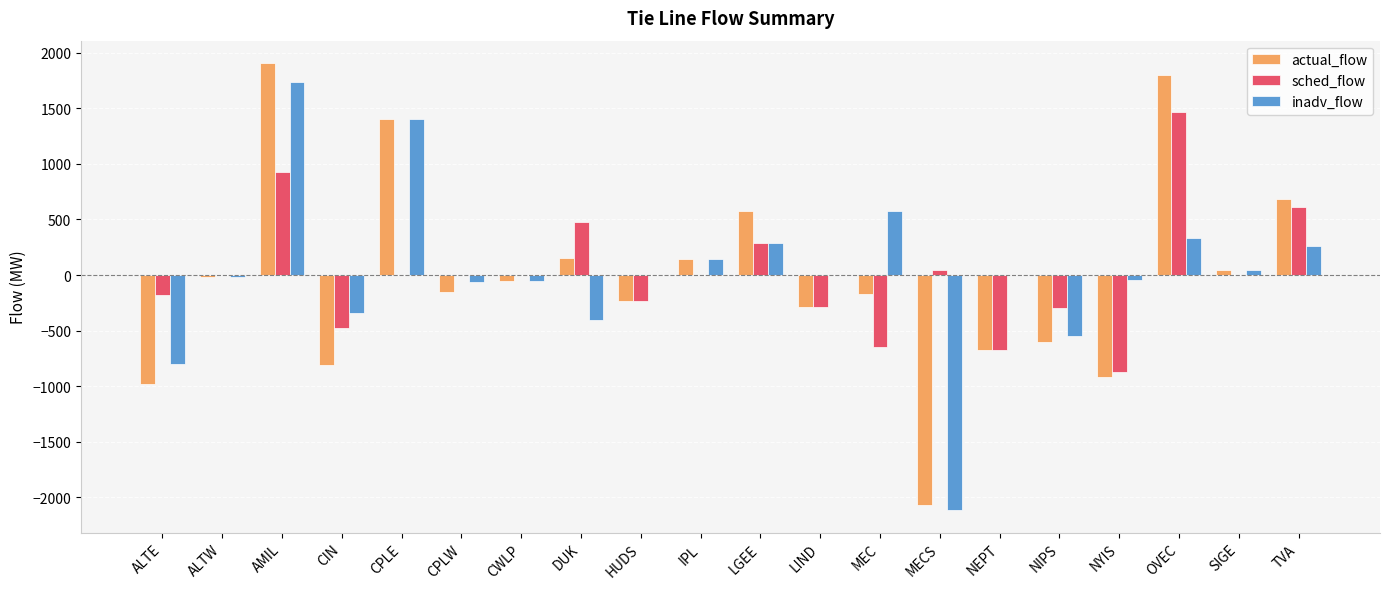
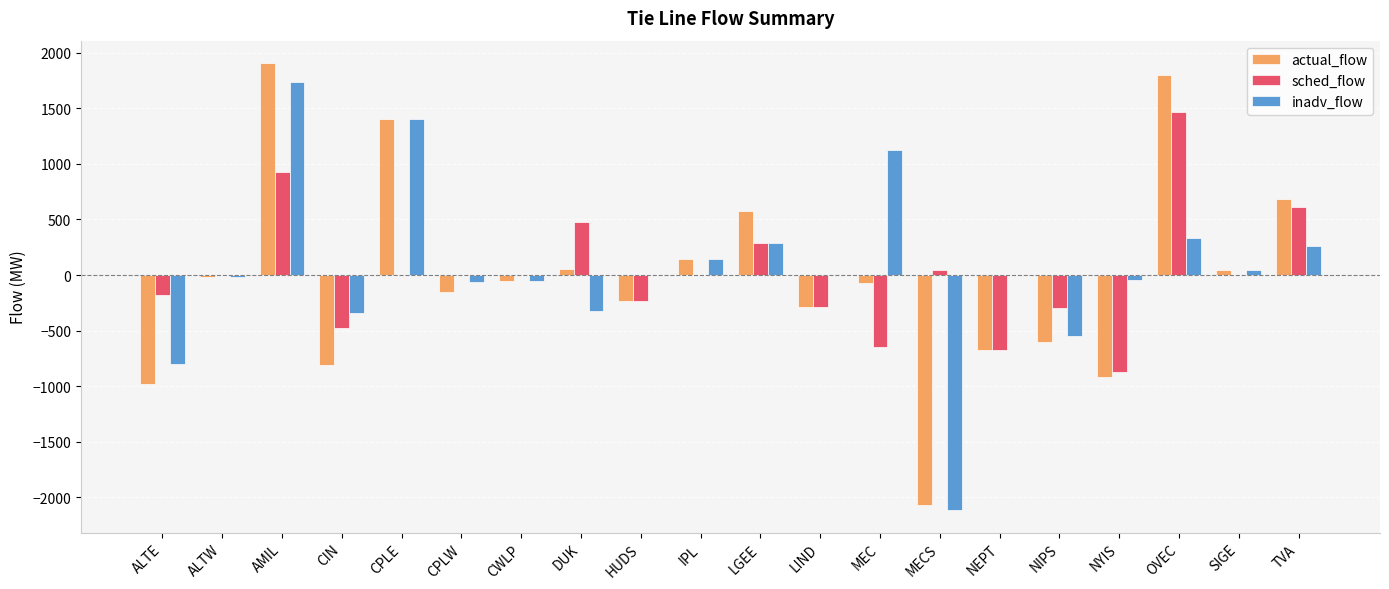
  {
    "actual_flow": {
      "ALTE": -980,
      "AMIL": 1910,
      "CIN": -810,
      "CPLE": 1410,
      "CPLW": -160,
      "CWLP": -50,
-     "DUK": 160,
+     "DUK": 60,
      "HUDS": -230,
      "IPL": 140,
      "LGEE": 580,
      "LIND": -290,
-     "MEC": -170,
+     "MEC": -70,
      "MECS": -2070,
      "NEPT": -670,
      "NIPS": -610,
      "NYIS": -920,
      "OVEC": 1800,
      "SIGE": 50,
      "TVA": 680
    },
    "sched_flow": {
      "ALTE": -180,
      "ALTW": 0,
      "AMIL": 930,
      "CIN": -480,
      "CPLE": 0,
      "CPLW": 0,
      "CWLP": 0,
      "DUK": 480,
      "HUDS": -230,
      "IPL": 0,
      "LGEE": 290,
      "LIND": -290,
      "MEC": -650,
      "MECS": 50,
      "NEPT": -670,
      "NIPS": -300,
      "NYIS": -870,
      "OVEC": 1460,
      "SIGE": 0,
      "TVA": 610
    },
    "inadv_flow": {
      "ALTE": -800,
      "AMIL": 1740,
      "CIN": -340,
      "CPLE": 1410,
      "CPLW": -60,
      "CWLP": -50,
-     "DUK": -400,
+     "DUK": -320,
      "HUDS": 0,
      "IPL": 140,
      "LGEE": 290,
      "LIND": 0,
-     "MEC": 580,
+     "MEC": 1120,
      "MECS": -2120,
      "NEPT": 0,
      "NIPS": -550,
      "NYIS": -40,
      "OVEC": 330,
      "SIGE": 50,
      "TVA": 260
    }
  }
